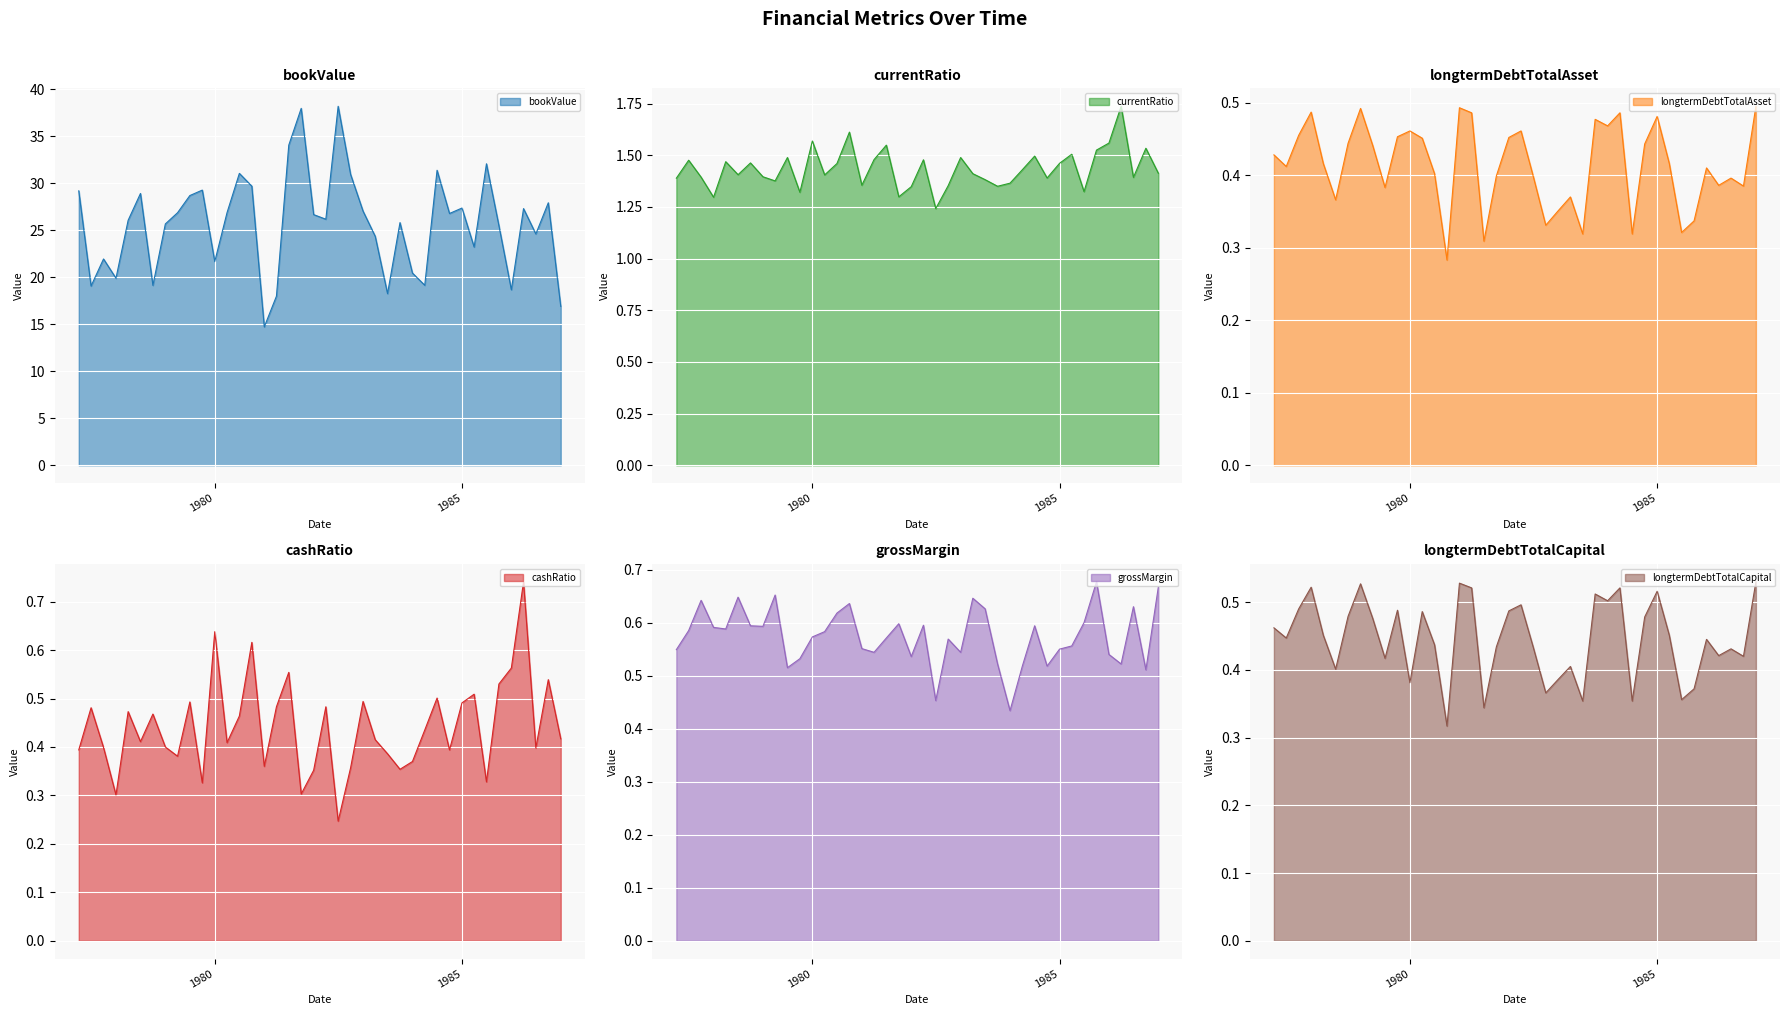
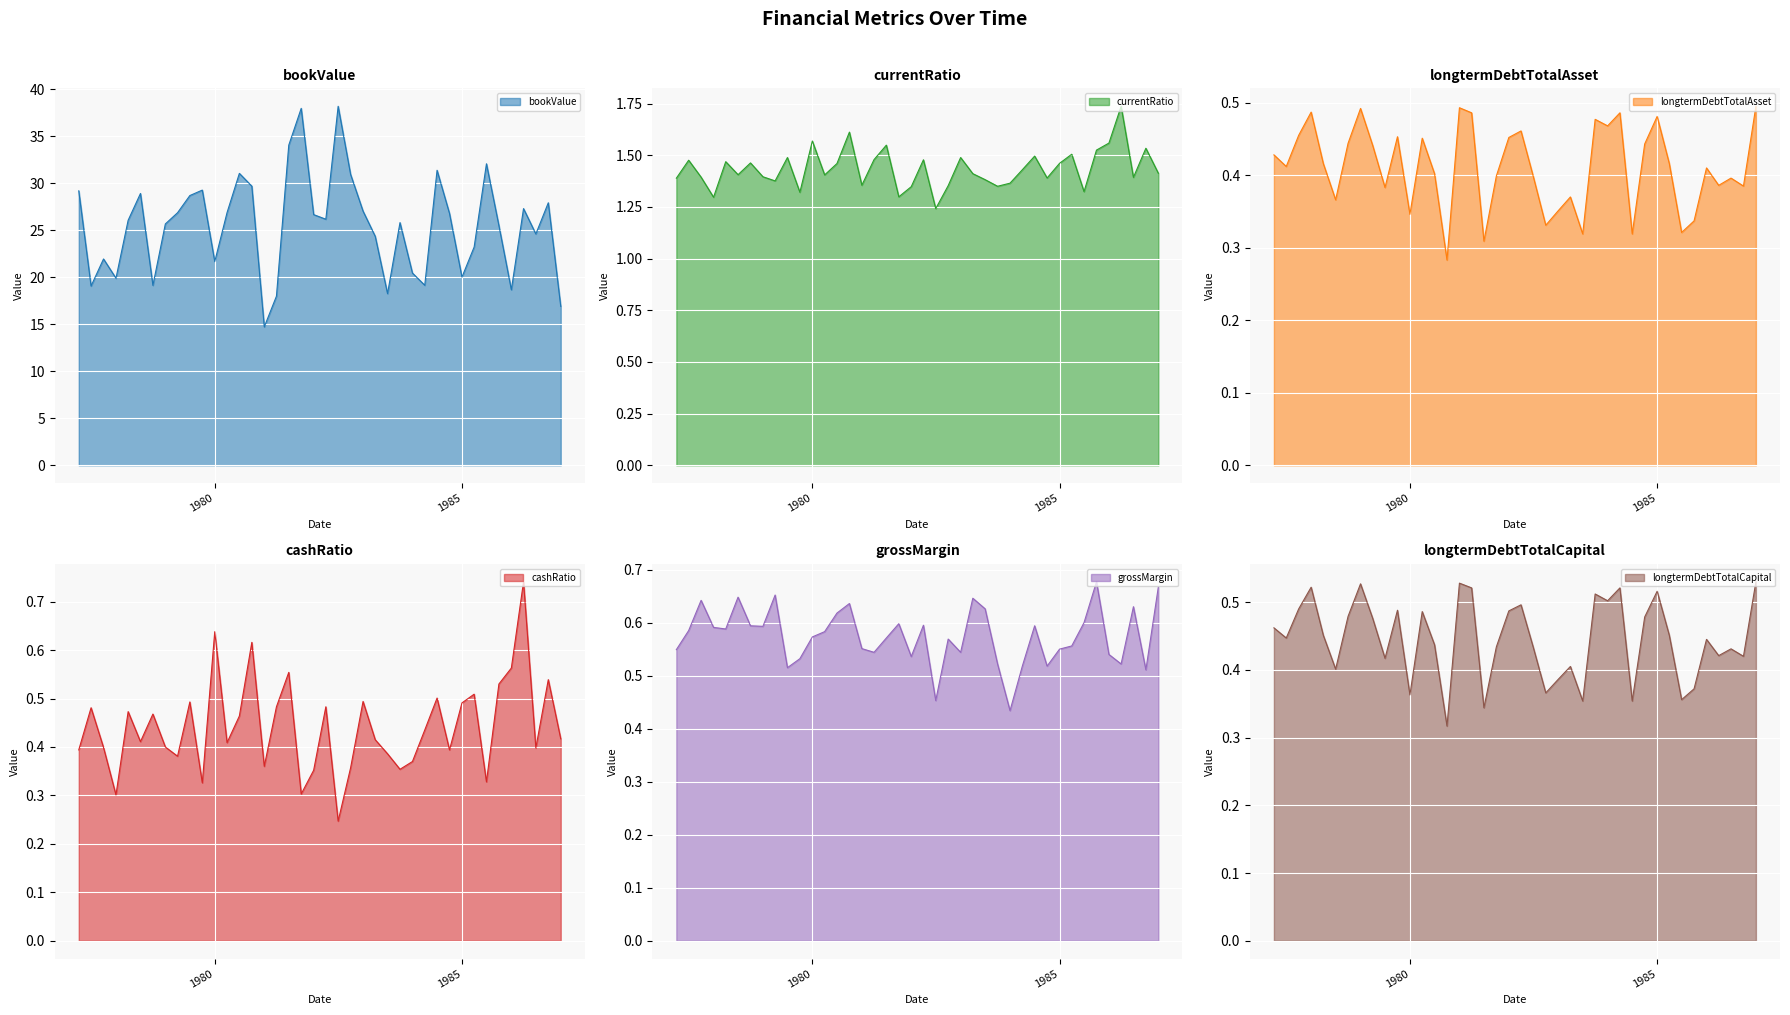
  {
    "bookValue": {
      "1980": 22,
-     "1985": 27
+     "1985": 20
    },
    "currentRatio": {
      "1980": 1.57,
      "1985": 1.46
    },
    "longtermDebtTotalAsset": {
-     "1980": 0.46,
+     "1980": 0.35,
      "1985": 0.48
    },
    "cashRatio": {
      "1980": 0.64,
      "1985": 0.49
    },
    "grossMargin": {
      "1980": 0.57,
      "1985": 0.55
    },
    "longtermDebtTotalCapital": {
-     "1980": 0.38,
+     "1980": 0.36,
      "1985": 0.52
    }
  }
